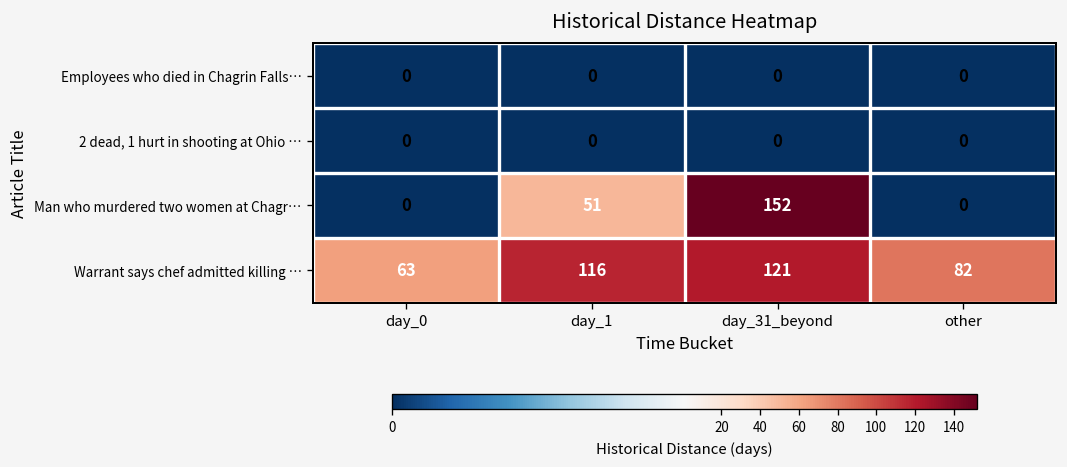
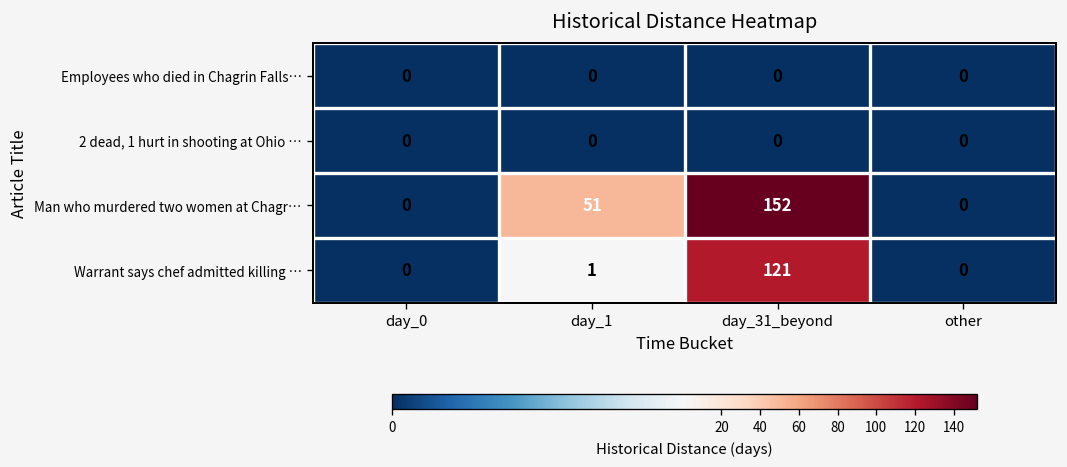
  {
    "Employees who died in Chagrin Falls…": {
      "day_0": 0,
      "day_1": 0,
      "day_31_beyond": 0,
      "other": 0
    },
    "2 dead, 1 hurt in shooting at Ohio …": {
      "day_0": 0,
      "day_1": 0,
      "day_31_beyond": 0,
      "other": 0
    },
    "Man who murdered two women at Chagr…": {
      "day_0": 0,
      "day_1": 51,
      "day_31_beyond": 152,
      "other": 0
    },
    "Warrant says chef admitted killing …": {
-     "day_0": 63,
-     "day_1": 116,
+     "day_0": 0,
+     "day_1": 1,
      "day_31_beyond": 121,
-     "other": 82
+     "other": 0
    }
  }
